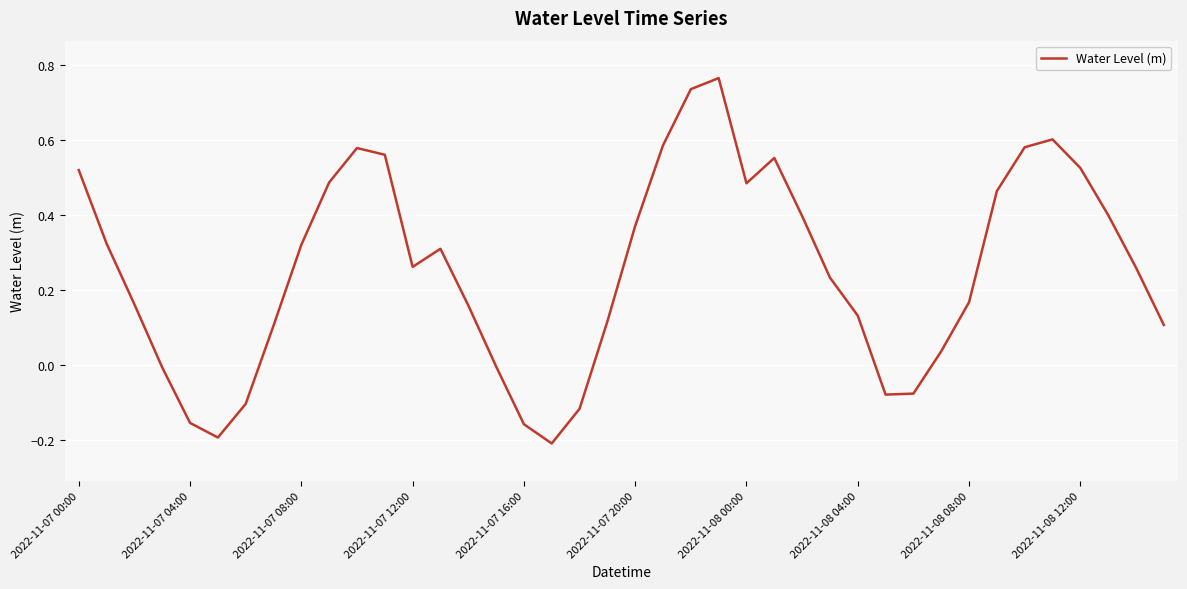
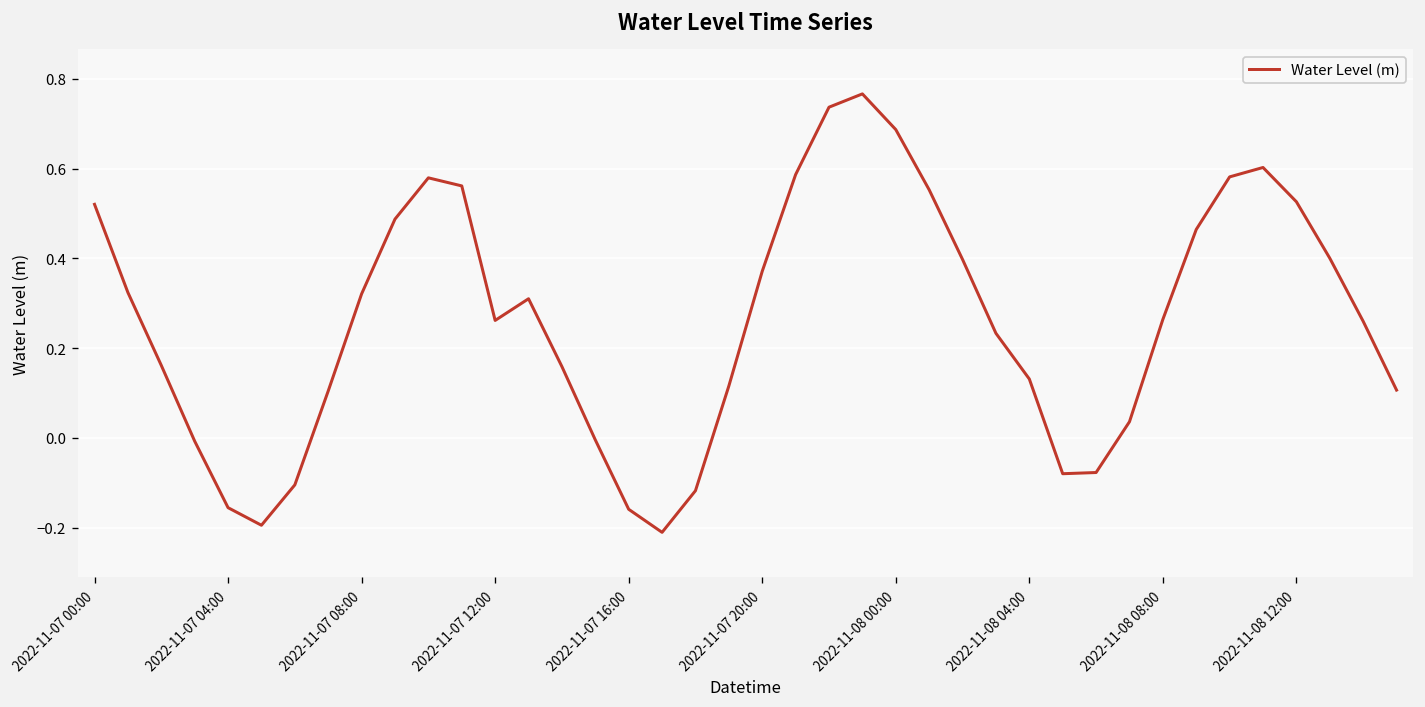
  {
    "2022-11-07 00:00": 0.52,
    "2022-11-07 04:00": -0.16,
    "2022-11-07 08:00": 0.32,
    "2022-11-07 12:00": 0.26,
    "2022-11-07 16:00": -0.16,
    "2022-11-07 20:00": 0.37,
-   "2022-11-08 00:00": 0.49,
+   "2022-11-08 00:00": 0.69,
    "2022-11-08 04:00": 0.13,
-   "2022-11-08 08:00": 0.17,
+   "2022-11-08 08:00": 0.26,
    "2022-11-08 12:00": 0.53
  }
